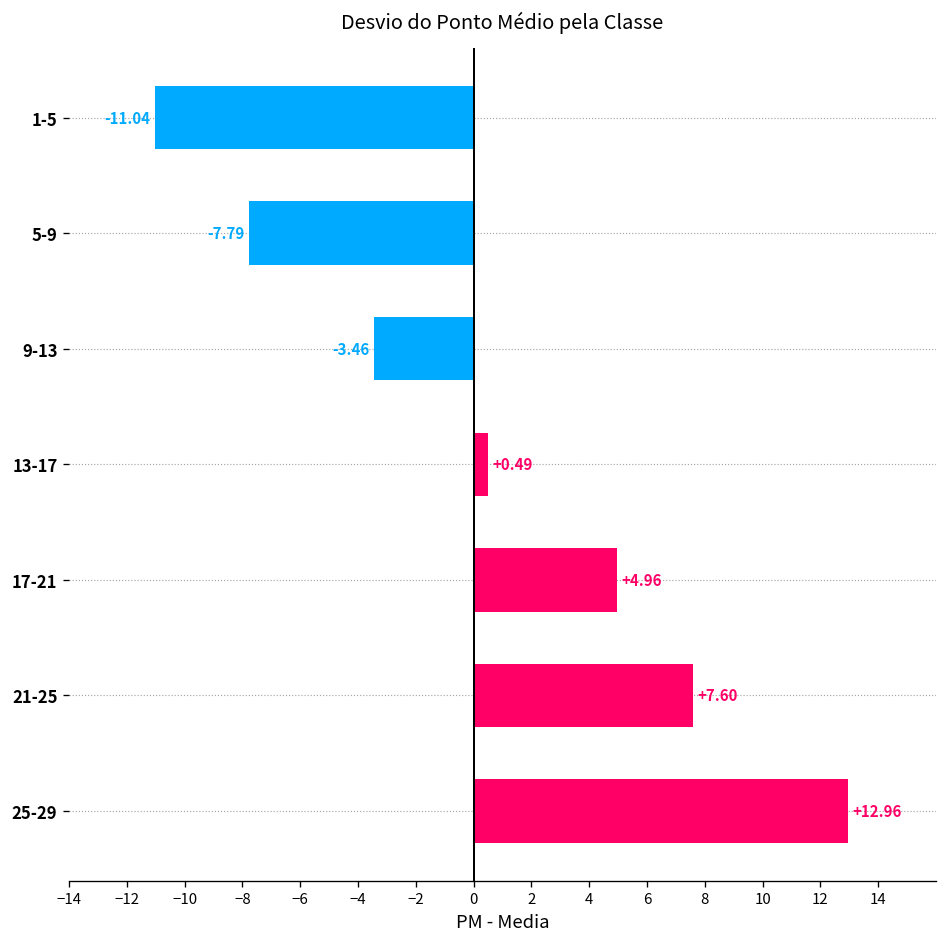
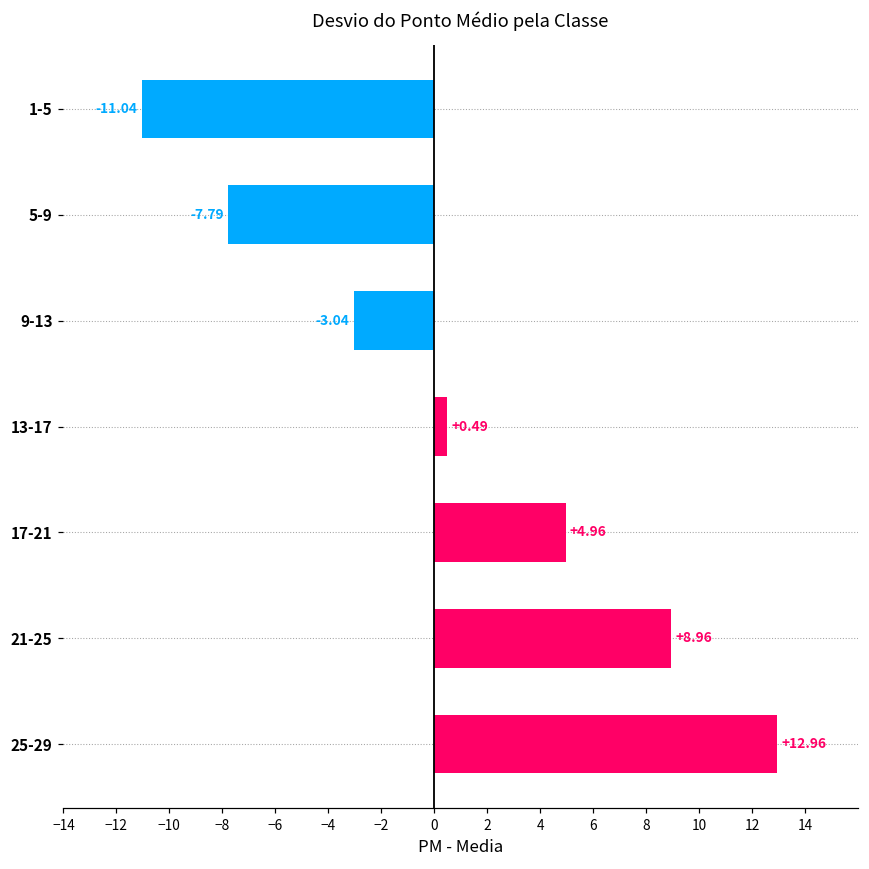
  {
    "1-5": "-11.04",
    "5-9": "-7.79",
-   "9-13": "-3.46",
+   "9-13": "-3.04",
    "13-17": "+0.49",
    "17-21": "+4.96",
-   "21-25": "+7.60",
+   "21-25": "+8.96",
    "25-29": "+12.96"
  }
